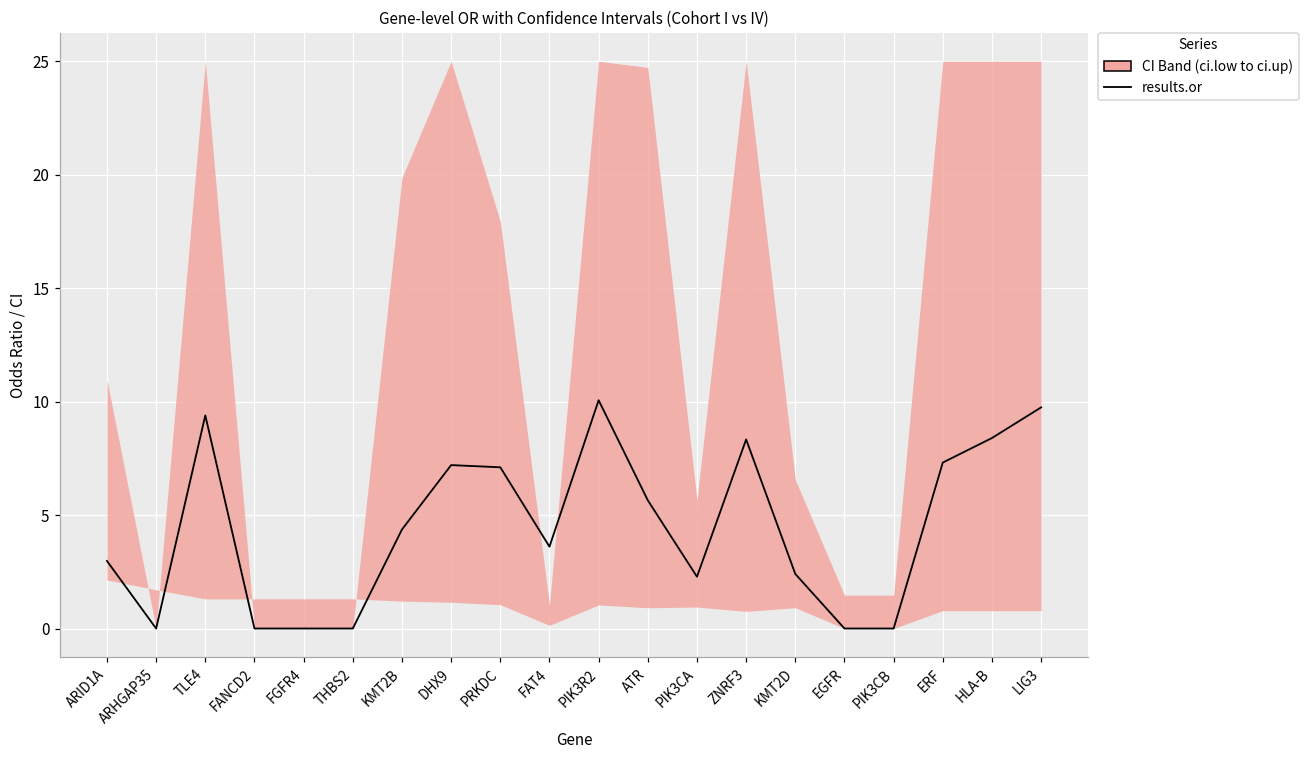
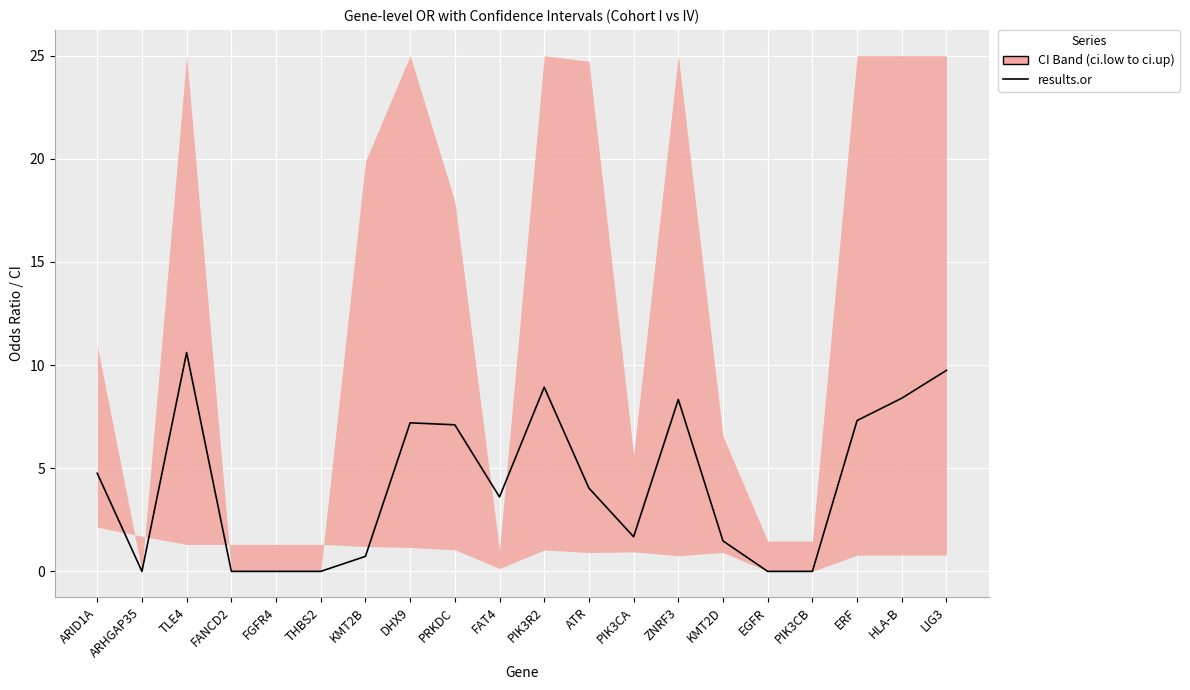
  {
    "results.or": {
-     "ARID1A": 3.0,
+     "ARID1A": 4.8,
      "ARHGAP35": 0.0,
-     "TLE4": 9.4,
+     "TLE4": 10.6,
      "FANCD2": 0.0,
      "FGFR4": 0.0,
      "THBS2": 0.0,
-     "KMT2B": 4.4,
+     "KMT2B": 0.7,
      "DHX9": 7.2,
      "PRKDC": 7.1,
      "FAT4": 3.6,
-     "PIK3R2": 10.1,
-     "ATR": 5.6,
-     "PIK3CA": 2.3,
+     "PIK3R2": 8.9,
+     "ATR": 4.0,
+     "PIK3CA": 1.7,
      "ZNRF3": 8.3,
-     "KMT2D": 2.4,
+     "KMT2D": 1.5,
      "EGFR": 0.0,
      "PIK3CB": 0.0,
      "ERF": 7.3,
      "HLA-B": 8.4,
      "LIG3": 9.7
    },
    "CI Band (ci.low to ci.up)": {
      "ARHGAP35": 1.7,
      "FANCD2": 1.3,
      "FGFR4": 1.3,
      "THBS2": 1.3,
      "EGFR": 1.5,
      "PIK3CB": 1.5
    }
  }
